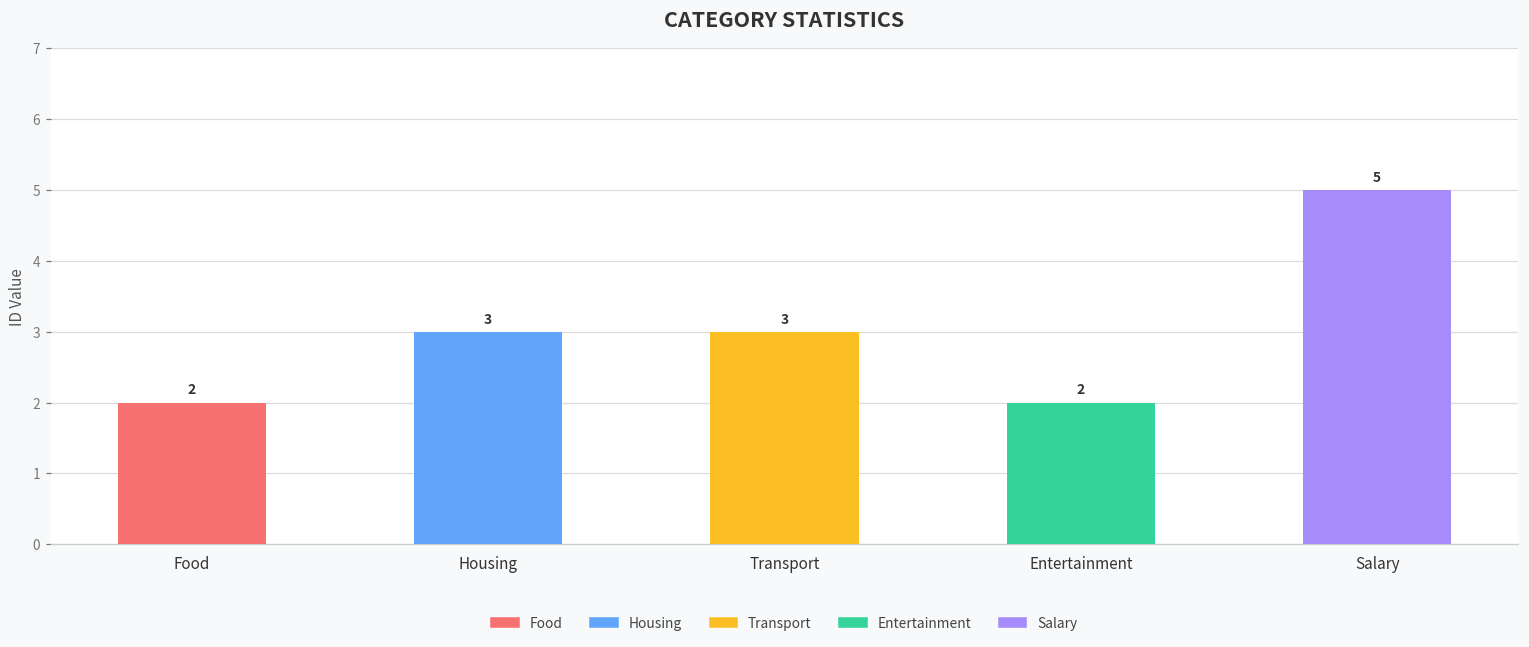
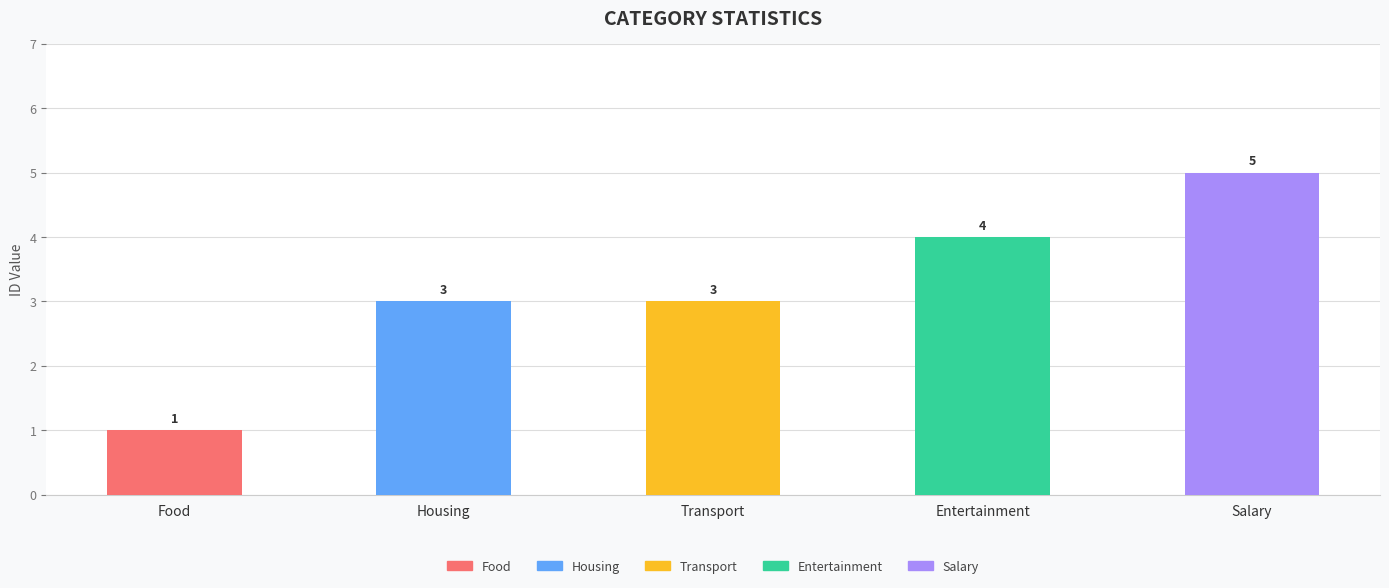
  {
-   "Food": 2,
+   "Food": 1,
    "Housing": 3,
    "Transport": 3,
-   "Entertainment": 2,
+   "Entertainment": 4,
    "Salary": 5
  }
